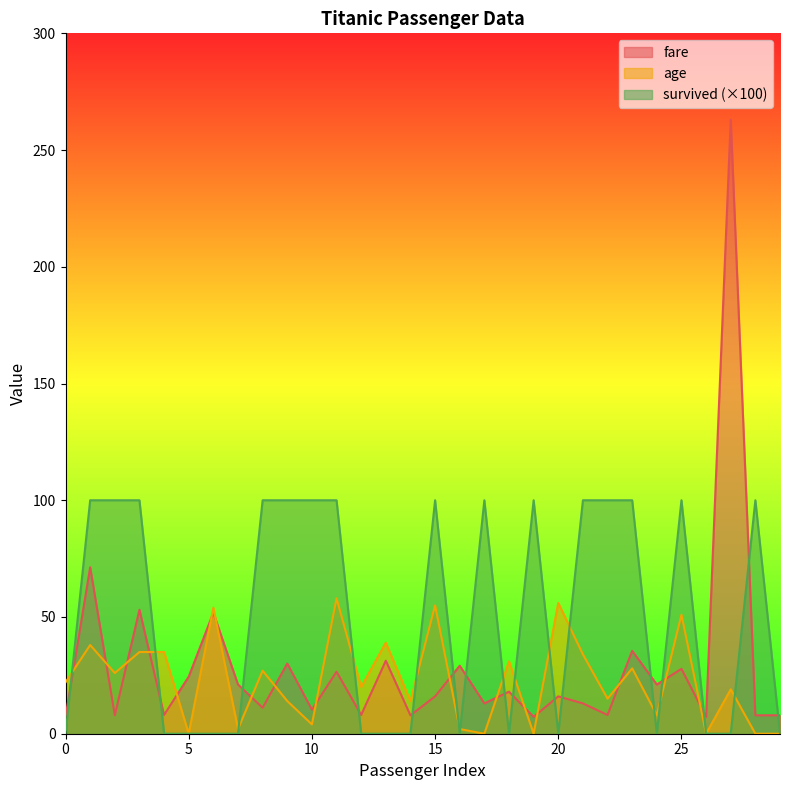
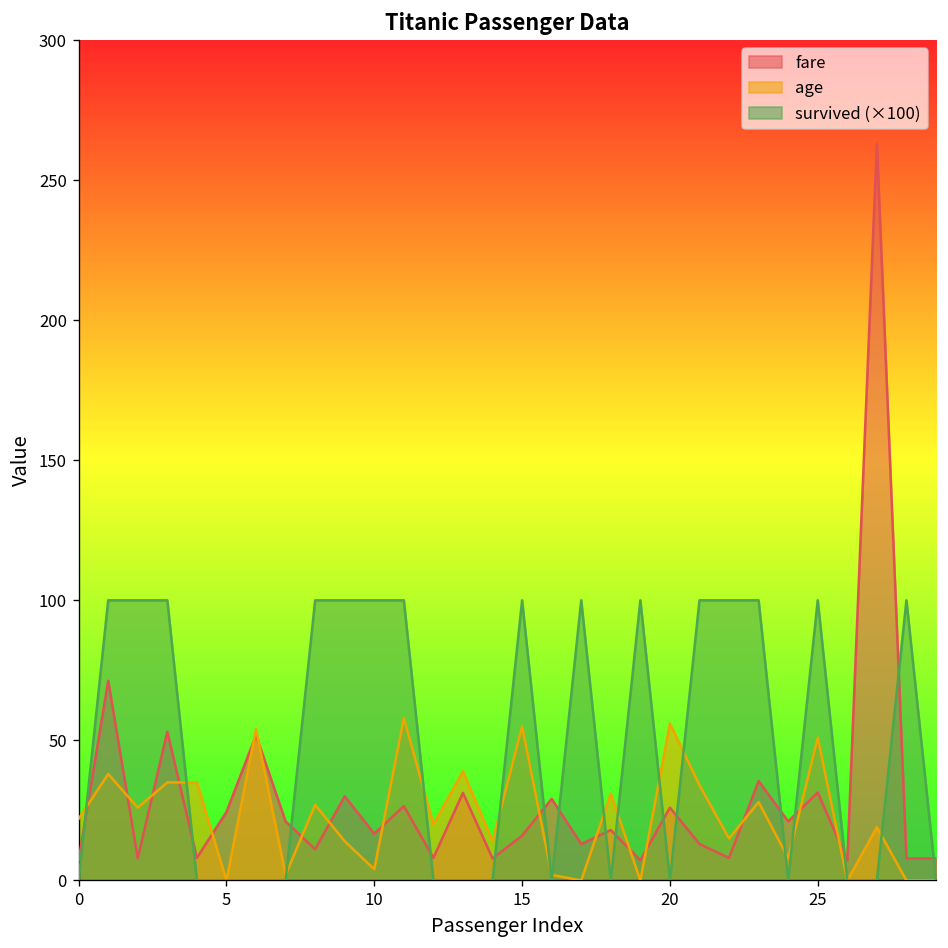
  {
    "fare": {
      "0": 7,
      "5": 24,
-     "10": 10,
+     "10": 17,
      "15": 16,
-     "20": 16,
-     "25": 28
+     "20": 26,
+     "25": 31
    },
    "age": {
      "0": 22,
      "10": 4,
      "15": 55,
      "20": 56,
      "25": 51
    },
    "survived (×100)": {
      "0": 0,
      "10": 100,
      "15": 100,
      "20": 0,
      "25": 100
    }
  }
